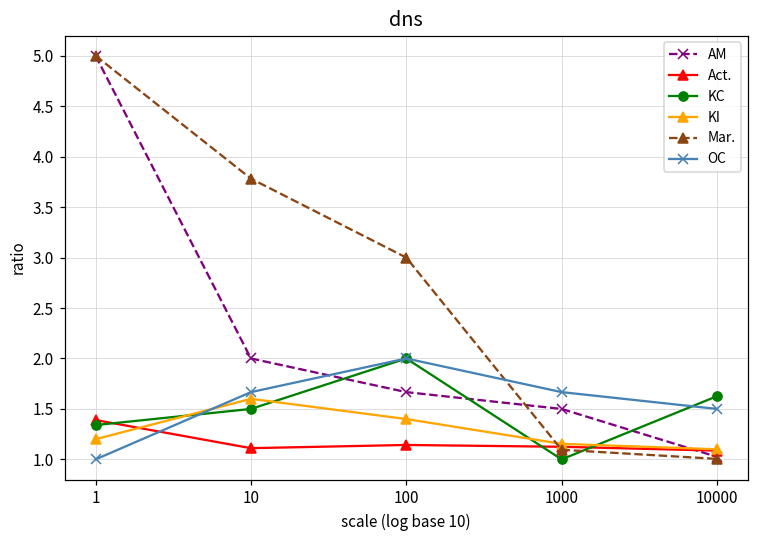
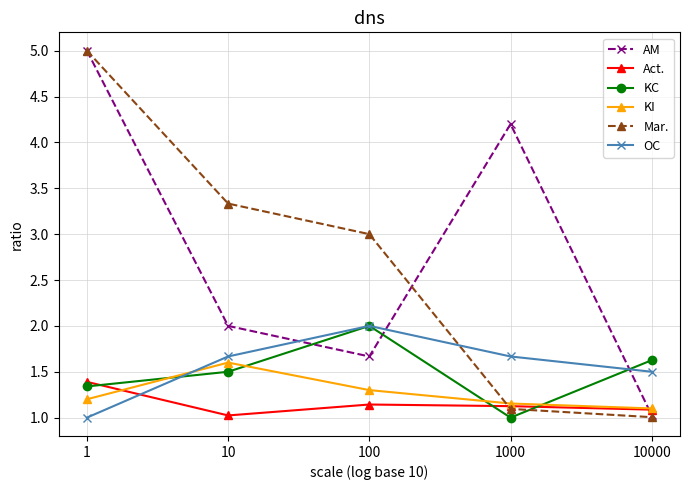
  {
    "AM": {
      "10": 2.0,
      "100": 1.7,
-     "1000": 1.5
+     "1000": 4.2
    },
    "Act.": {
      "1": 1.4,
-     "10": 1.1,
+     "10": 1.0,
      "100": 1.1,
      "1000": 1.1
    },
    "KC": {
      "1": 1.3,
      "10": 1.5,
      "1000": 1.0,
      "10000": 1.6
    },
    "KI": {
      "1": 1.2,
      "10": 1.6,
-     "100": 1.4,
+     "100": 1.3,
      "1000": 1.2
    },
    "Mar.": {
-     "10": 3.8,
+     "10": 3.3,
      "100": 3.0,
      "1000": 1.1
    },
    "OC": {
      "1": 1.0,
      "10": 1.7,
      "1000": 1.7,
      "10000": 1.5
    }
  }
